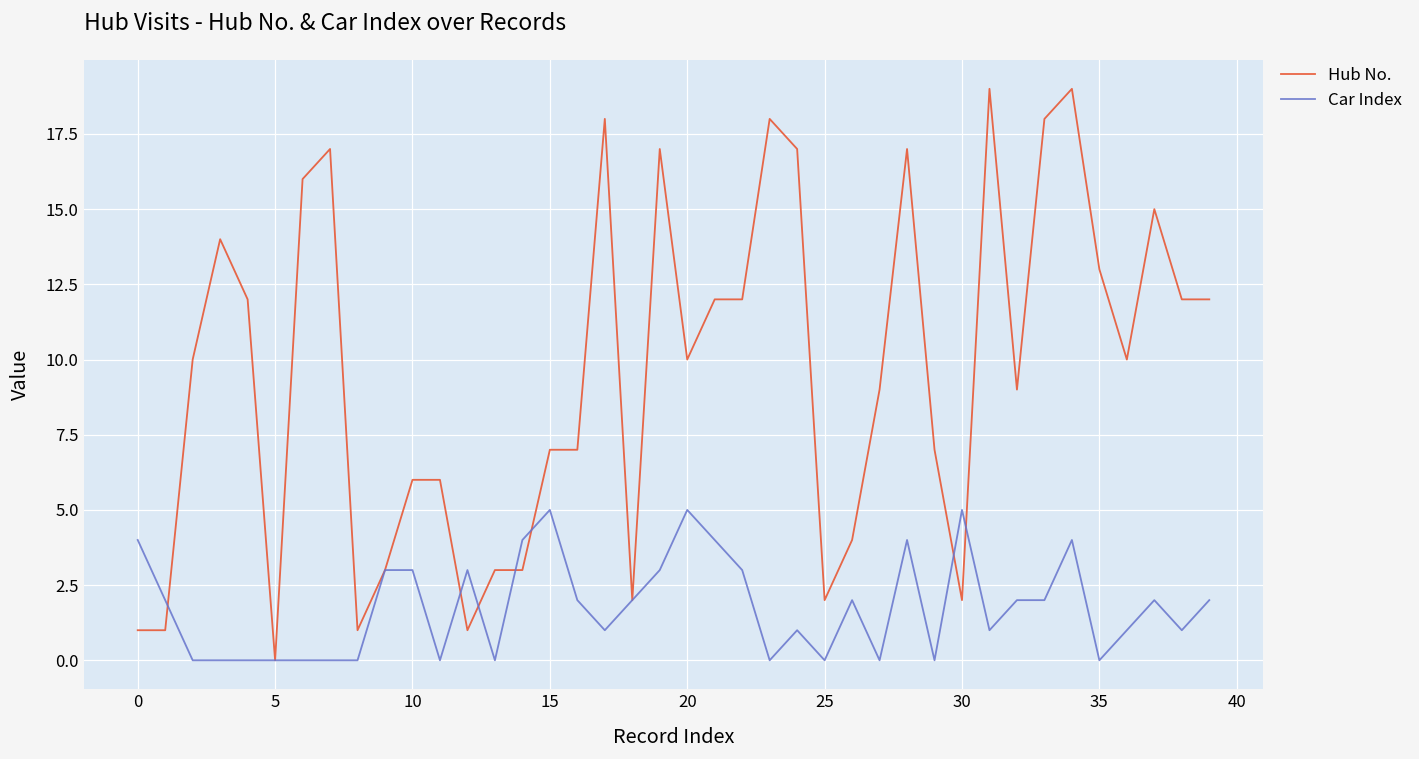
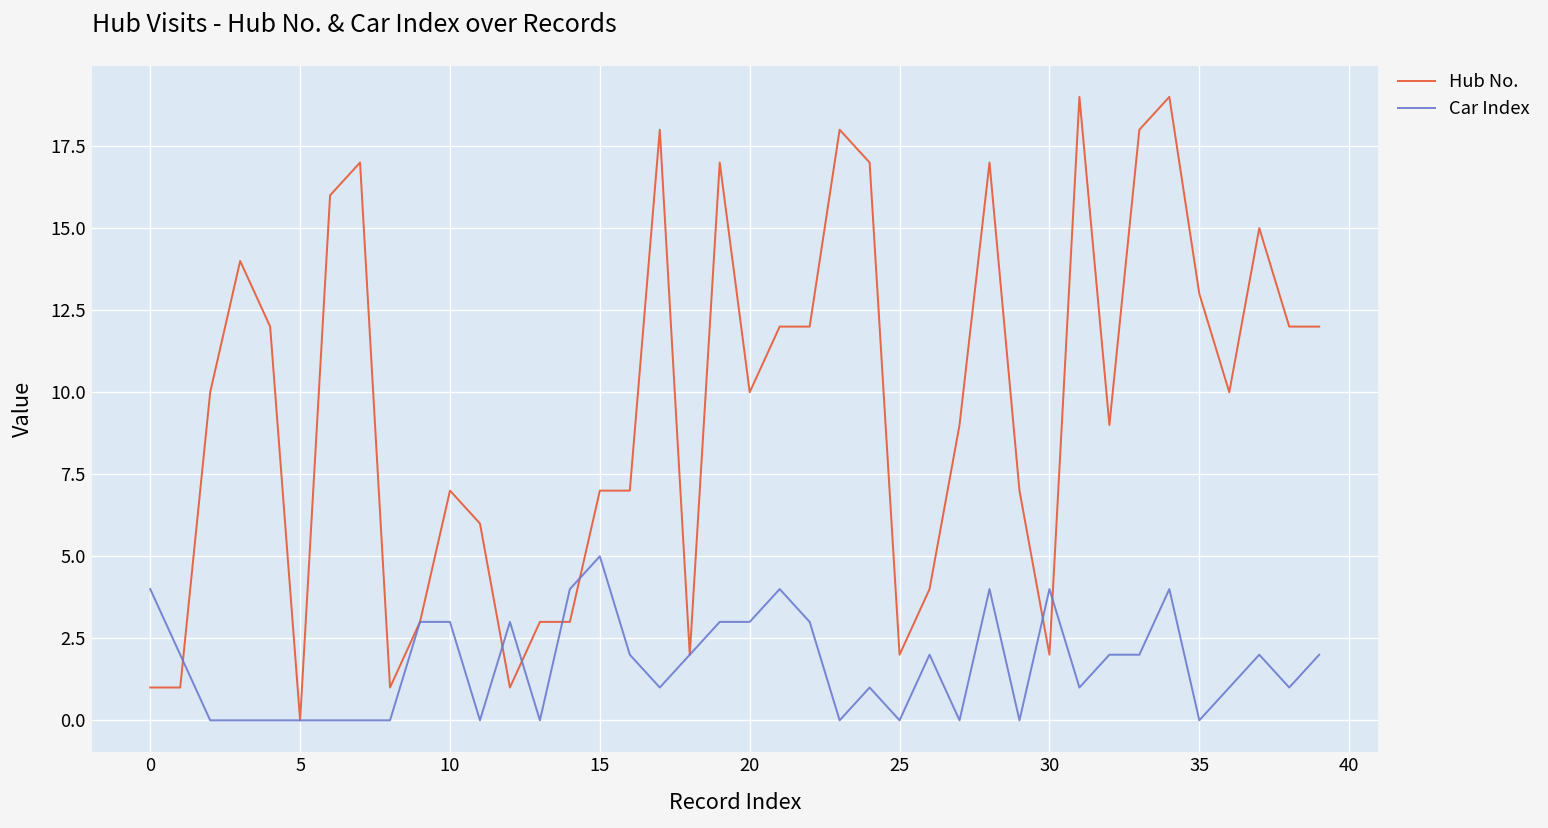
  {
    "Hub No.": {
      "0": 1,
-     "10": 6,
+     "10": 7,
      "15": 7,
      "20": 10,
      "25": 2,
      "30": 2,
      "35": 13
    },
    "Car Index": {
      "0": 4,
      "10": 3,
      "15": 5,
-     "20": 5,
+     "20": 3,
      "25": 0,
-     "30": 5,
+     "30": 4,
      "35": 0
    }
  }
